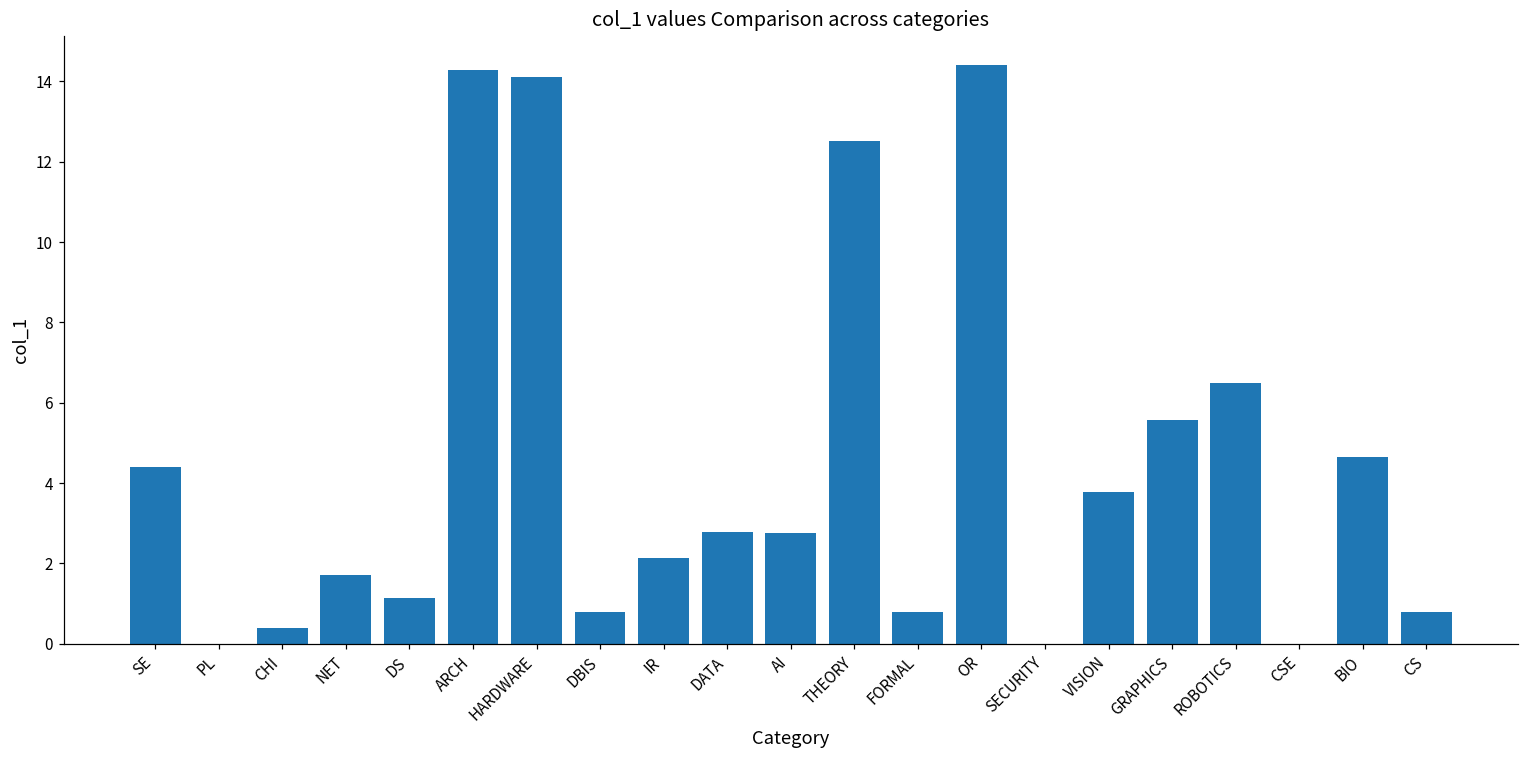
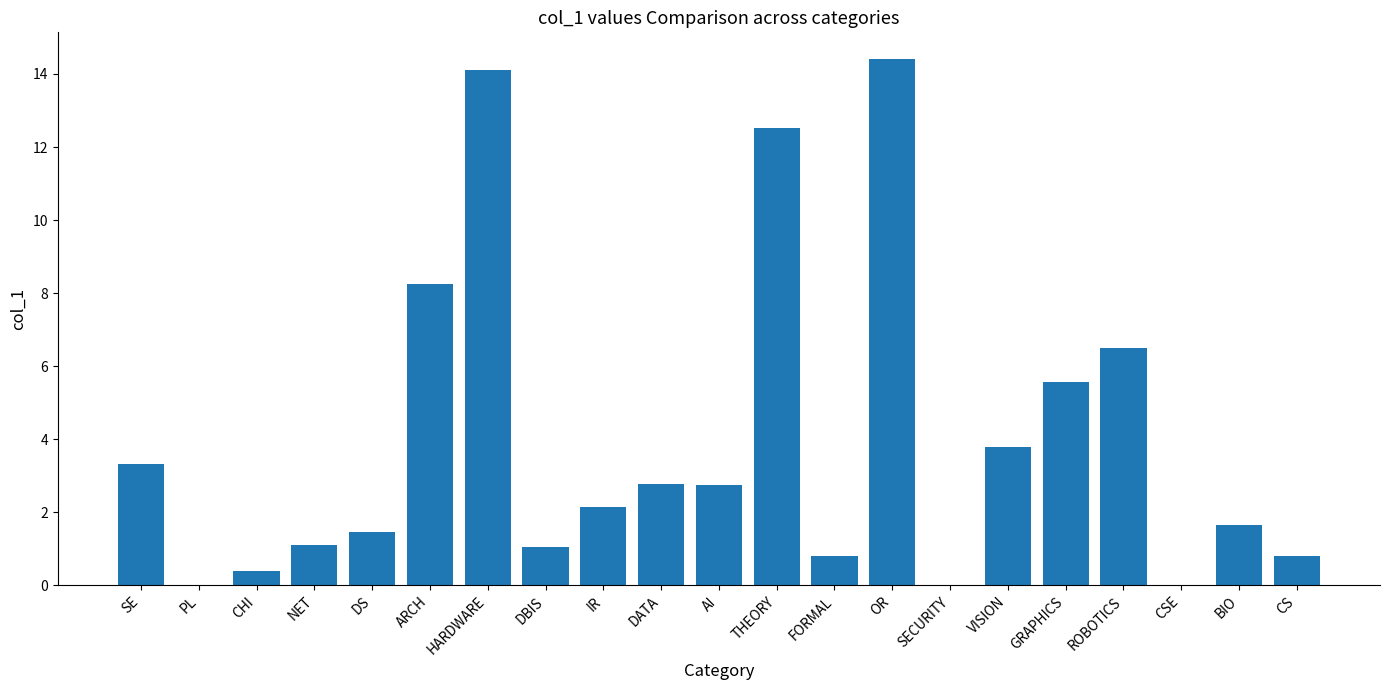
  {
-   "SE": 4.4,
+   "SE": 3.3,
    "PL": 0.0,
    "CHI": 0.4,
-   "NET": 1.7,
-   "DS": 1.1,
-   "ARCH": 14.3,
+   "NET": 1.1,
+   "DS": 1.5,
+   "ARCH": 8.2,
    "HARDWARE": 14.1,
-   "DBIS": 0.8,
+   "DBIS": 1.1,
    "IR": 2.1,
    "DATA": 2.8,
    "AI": 2.8,
    "THEORY": 12.5,
    "FORMAL": 0.8,
    "OR": 14.4,
    "SECURITY": 0.0,
    "VISION": 3.8,
    "GRAPHICS": 5.6,
    "ROBOTICS": 6.5,
    "CSE": 0.0,
-   "BIO": 4.6,
+   "BIO": 1.7,
    "CS": 0.8
  }
